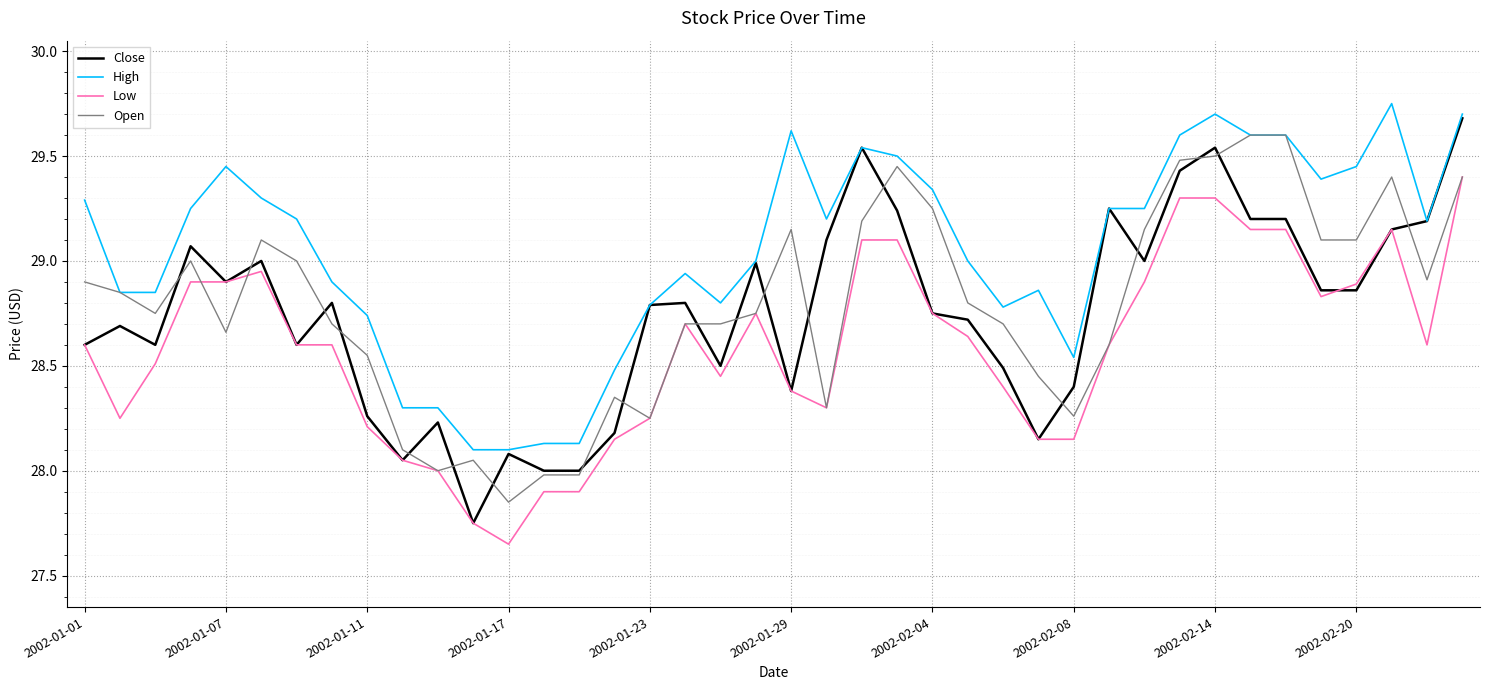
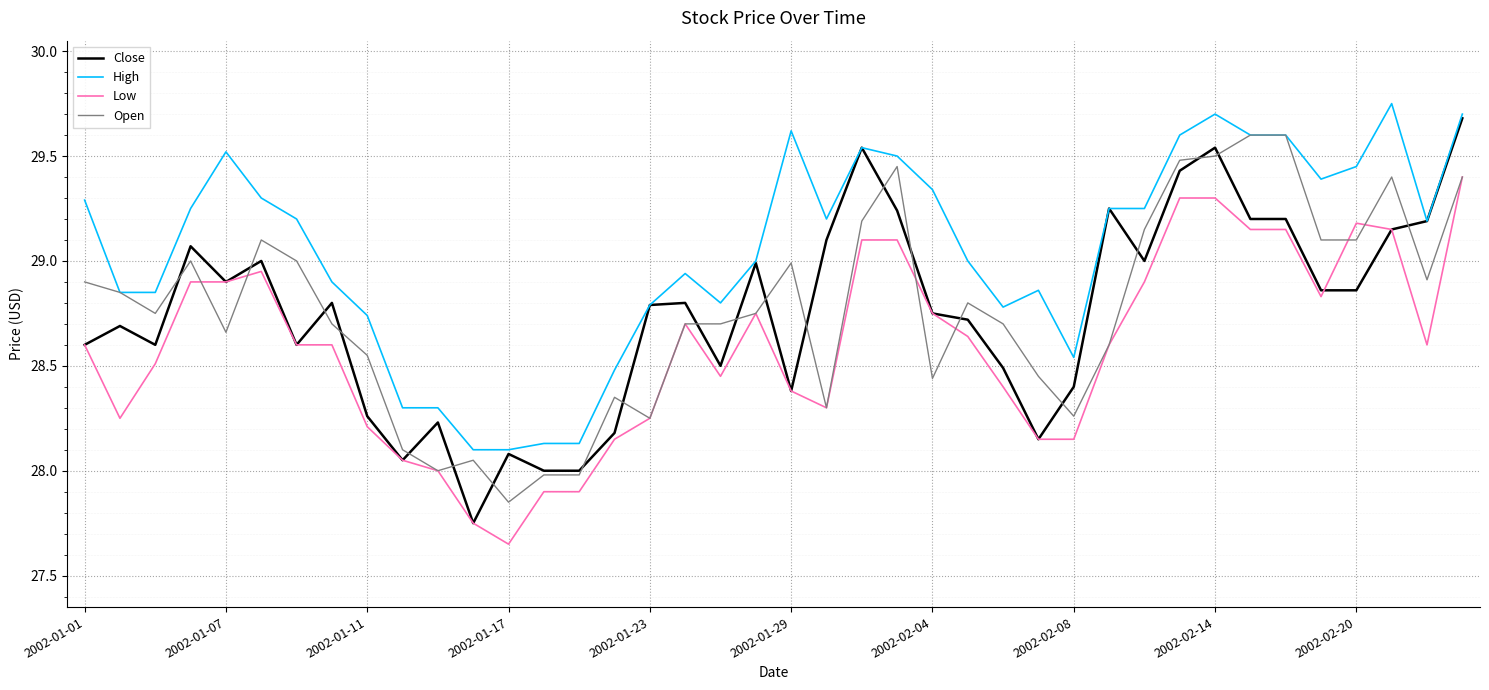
  {
    "Close": {
      "2002-01-11": 28.26,
      "2002-01-17": 28.08,
      "2002-02-08": 28.40,
      "2002-02-14": 29.54,
      "2002-02-20": 28.86
    },
    "High": {
      "2002-01-01": 29.29,
-     "2002-01-07": 29.45,
+     "2002-01-07": 29.52,
      "2002-01-11": 28.74,
      "2002-01-17": 28.10,
      "2002-01-29": 29.62,
      "2002-02-04": 29.34,
      "2002-02-08": 28.54,
      "2002-02-14": 29.70,
      "2002-02-20": 29.45
    },
    "Low": {
      "2002-01-11": 28.21,
      "2002-01-17": 27.65,
      "2002-02-08": 28.15,
      "2002-02-14": 29.30,
-     "2002-02-20": 28.89
+     "2002-02-20": 29.18
    },
    "Open": {
      "2002-01-01": 28.90,
      "2002-01-07": 28.66,
      "2002-01-11": 28.55,
      "2002-01-17": 27.85,
-     "2002-01-29": 29.15,
-     "2002-02-04": 29.25,
+     "2002-01-29": 28.99,
+     "2002-02-04": 28.44,
      "2002-02-08": 28.26,
      "2002-02-14": 29.50,
      "2002-02-20": 29.10
    }
  }
